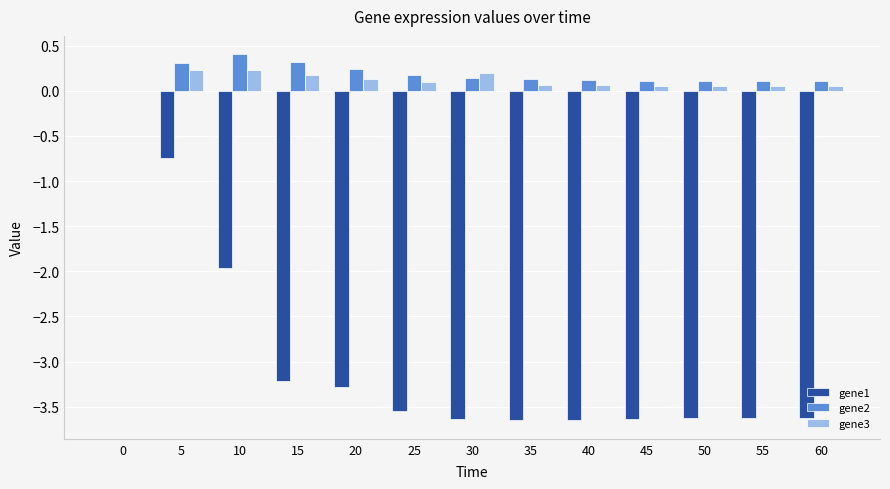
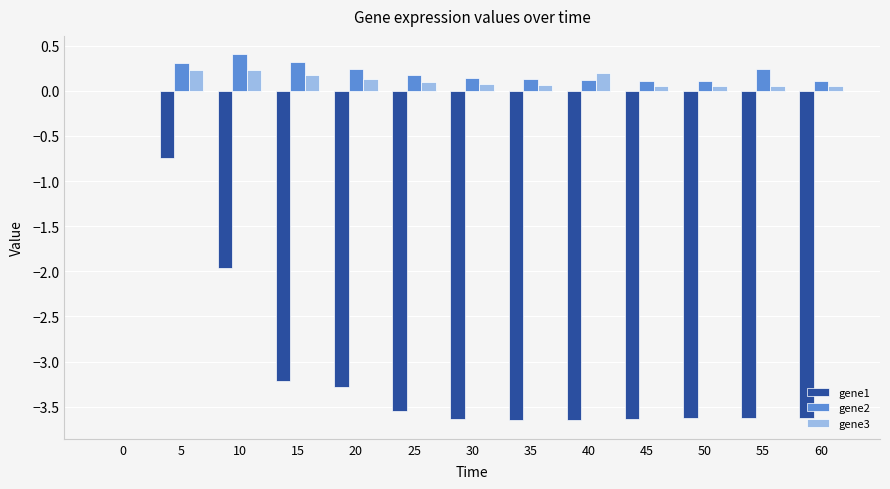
  {
    "gene1": {
      "0": 0.0,
      "5": -0.7,
      "10": -2.0,
      "15": -3.2,
      "20": -3.3,
      "25": -3.5,
      "30": -3.6,
      "35": -3.7,
      "40": -3.6,
      "45": -3.6,
      "50": -3.6,
      "55": -3.6,
      "60": -3.6
    },
    "gene2": {
      "0": 0.0,
      "5": 0.3,
      "10": 0.4,
      "15": 0.3,
      "20": 0.2,
      "25": 0.2,
      "30": 0.1,
      "35": 0.1,
      "40": 0.1,
      "45": 0.1,
      "50": 0.1,
-     "55": 0.1,
+     "55": 0.2,
      "60": 0.1
    },
    "gene3": {
      "0": 0.0,
      "5": 0.2,
      "10": 0.2,
      "15": 0.2,
      "20": 0.1,
      "25": 0.1,
-     "30": 0.2,
+     "30": 0.1,
      "35": 0.1,
-     "40": 0.1,
+     "40": 0.2,
      "45": 0.1,
      "50": 0.1,
      "55": 0.1,
      "60": 0.1
    }
  }
